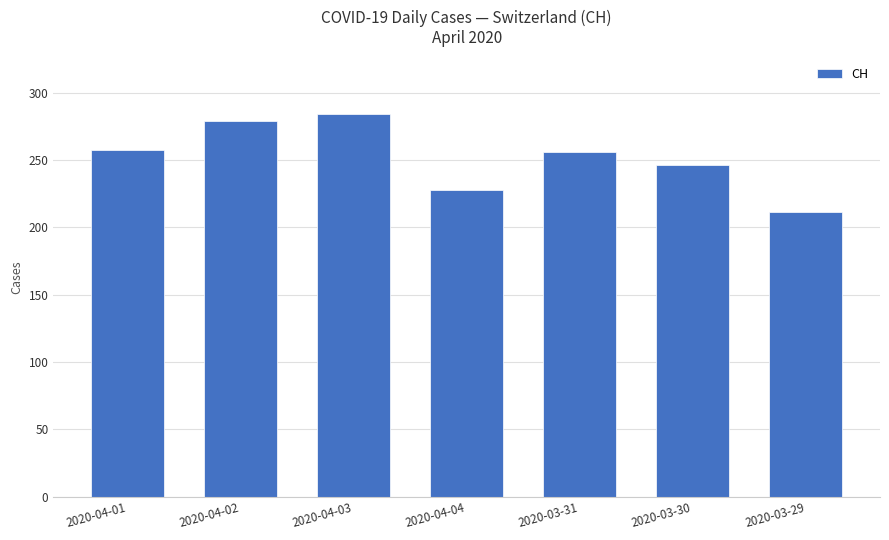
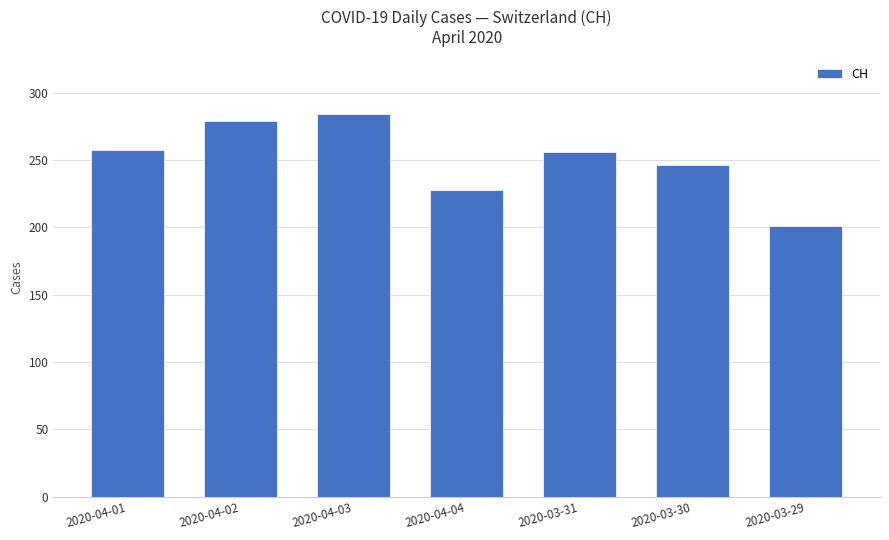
  {
    "2020-04-01": 257,
    "2020-04-02": 279,
    "2020-04-03": 284,
    "2020-04-04": 228,
    "2020-03-31": 256,
    "2020-03-30": 246,
-   "2020-03-29": 211
+   "2020-03-29": 201
  }
